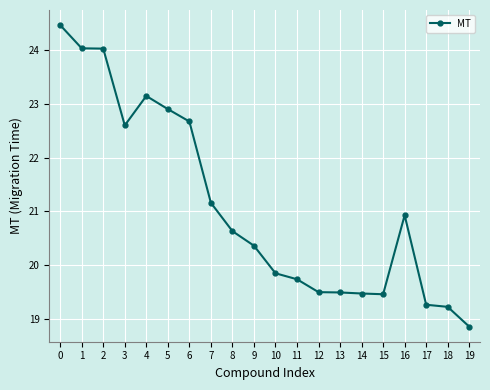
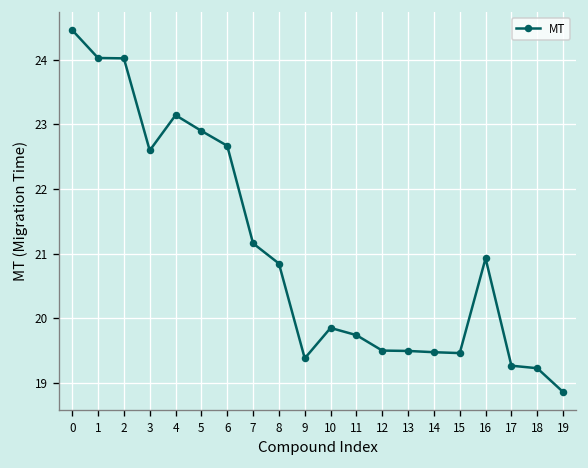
  {
    "0": 24.5,
    "1": 24.0,
    "2": 24.0,
    "3": 22.6,
    "4": 23.1,
    "5": 22.9,
    "6": 22.7,
    "7": 21.2,
-   "8": 20.6,
-   "9": 20.4,
+   "8": 20.8,
+   "9": 19.4,
    "10": 19.9,
    "11": 19.7,
    "12": 19.5,
    "13": 19.5,
    "14": 19.5,
    "15": 19.5,
    "16": 20.9,
    "17": 19.3,
    "18": 19.2,
    "19": 18.9
  }
